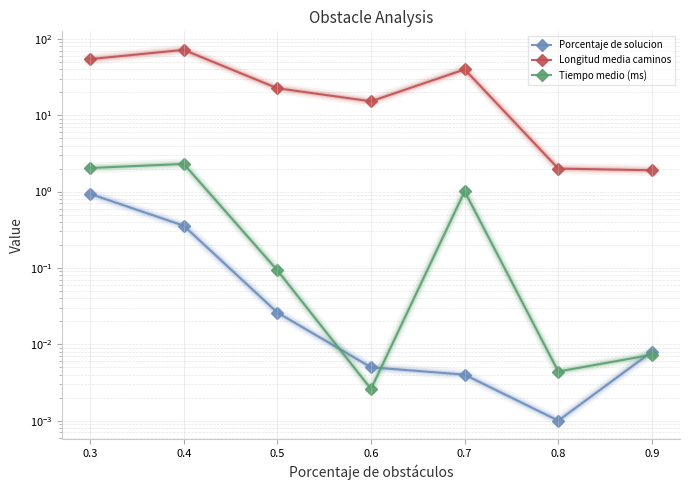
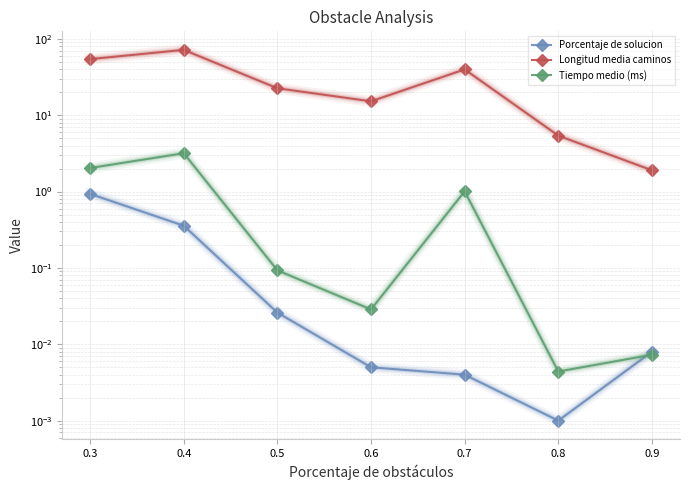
  {
    "Porcentaje de solucion": {
      "0.3": 0.9,
      "0.4": 0.4,
      "0.5": 0.026,
      "0.6": 0.005,
      "0.7": 0.004,
      "0.8": 0.0010,
      "0.9": 0.008
    },
    "Longitud media caminos": {
      "0.3": 50,
      "0.4": 70,
      "0.5": 23,
      "0.6": 15,
      "0.7": 40,
-     "0.8": 2.0,
+     "0.8": 5,
      "0.9": 1.9
    },
    "Tiempo medio (ms)": {
      "0.3": 2.0,
-     "0.4": 2.3,
+     "0.4": 3.2,
      "0.5": 0.09,
-     "0.6": 0.0026,
+     "0.6": 0.029,
      "0.7": 1.0,
      "0.8": 0.004,
      "0.9": 0.007
    }
  }
